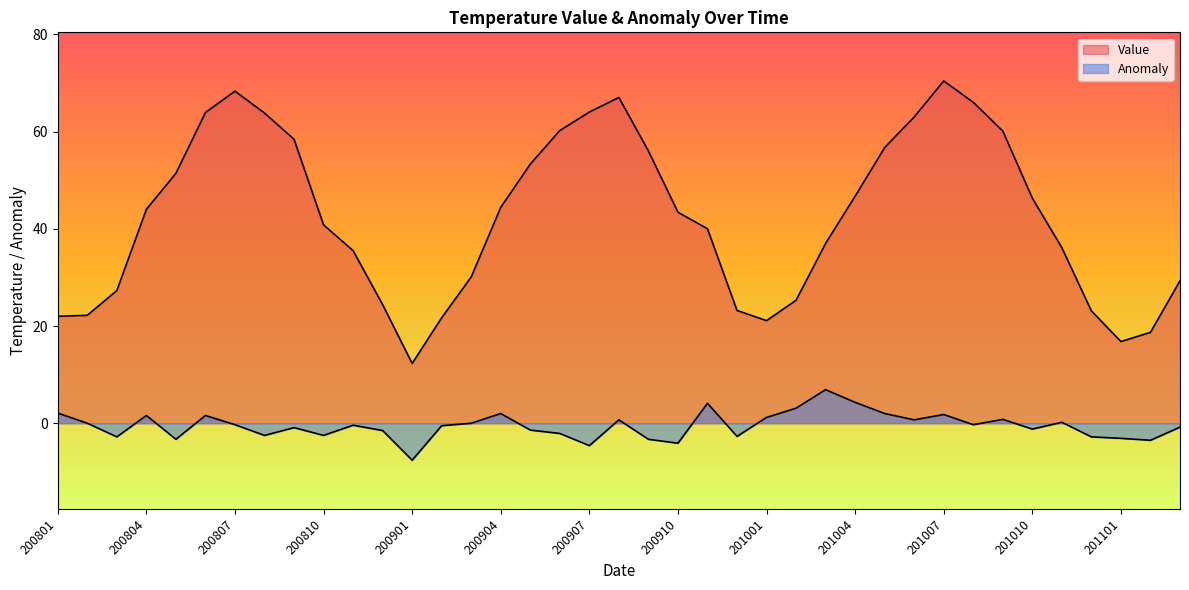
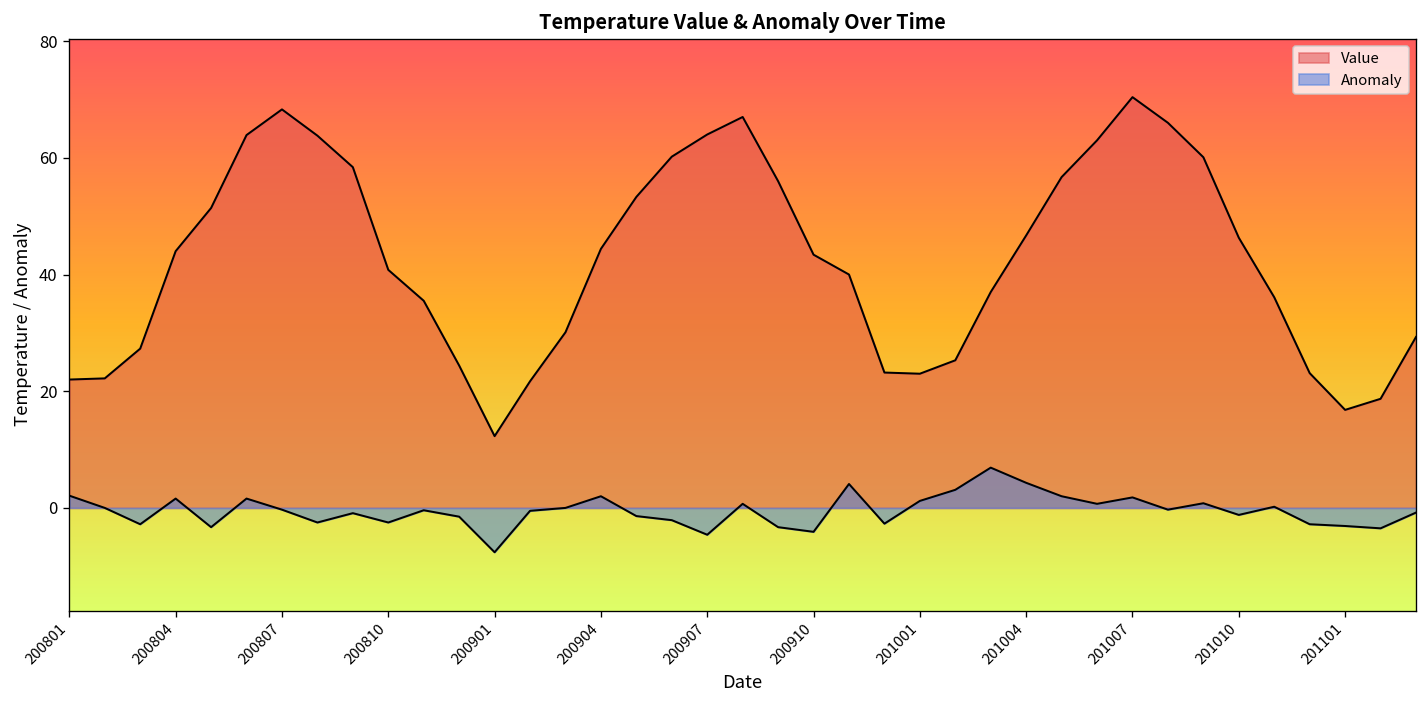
  {
    "Value": {
      "200801": 22,
      "200804": 44,
      "200807": 68,
      "200810": 41,
      "200901": 12,
      "200904": 44,
      "200907": 64,
      "200910": 43,
-     "201001": 21,
+     "201001": 23,
      "201004": 47,
      "201007": 70,
      "201010": 46,
      "201101": 17
    }
  }
